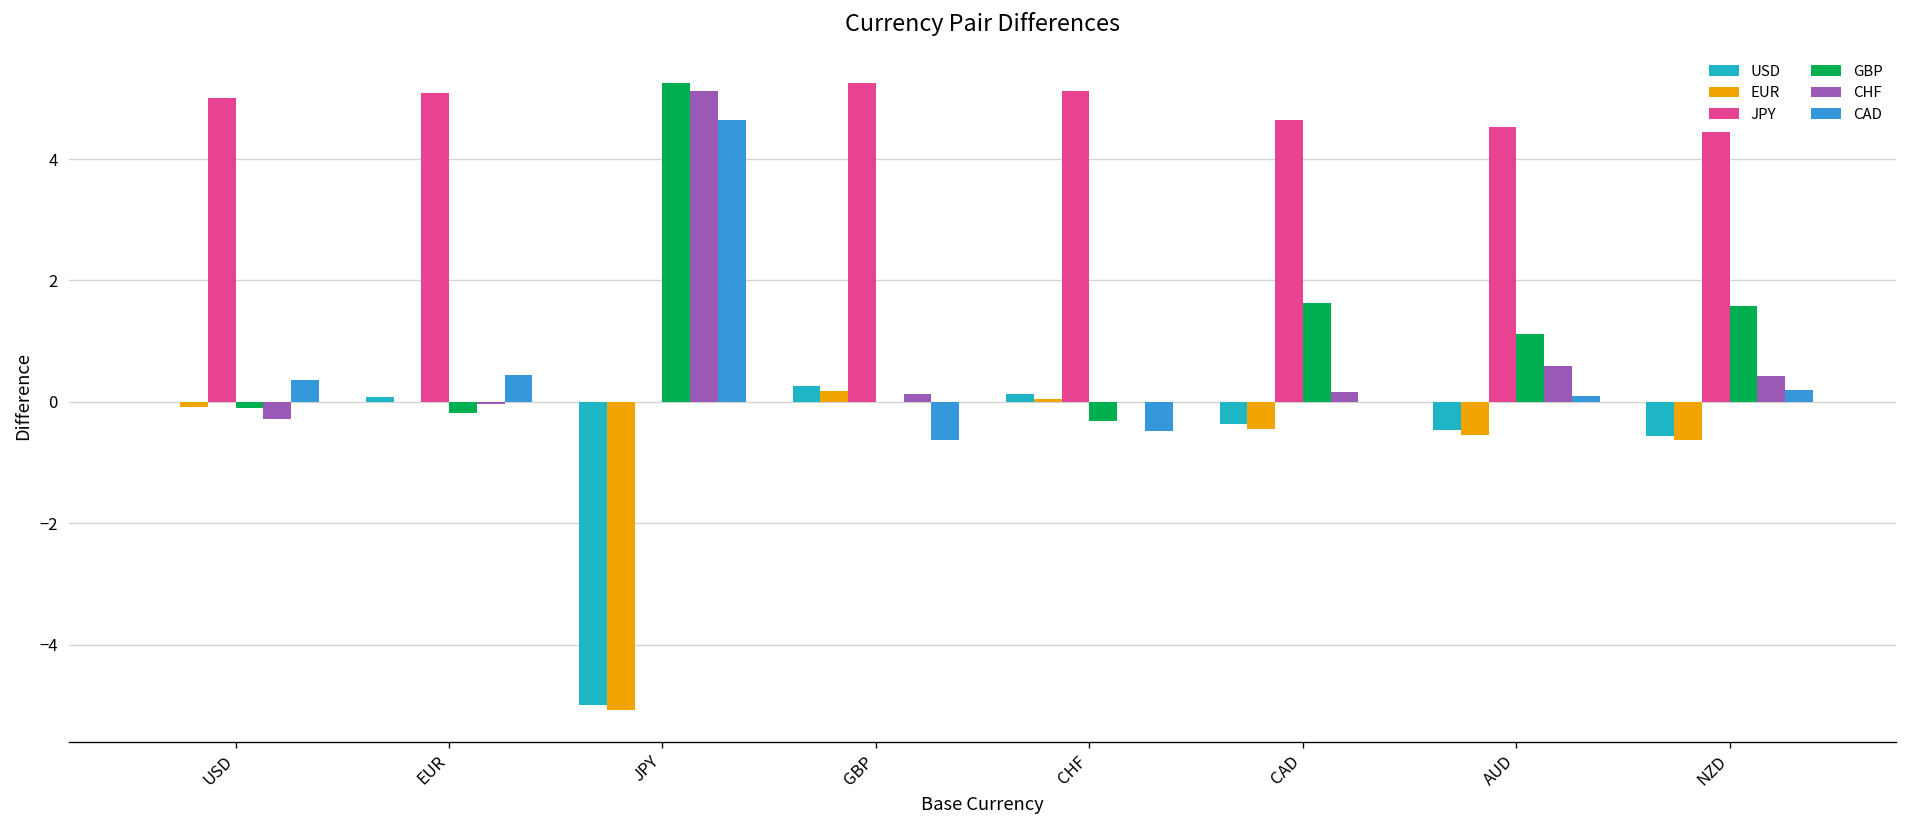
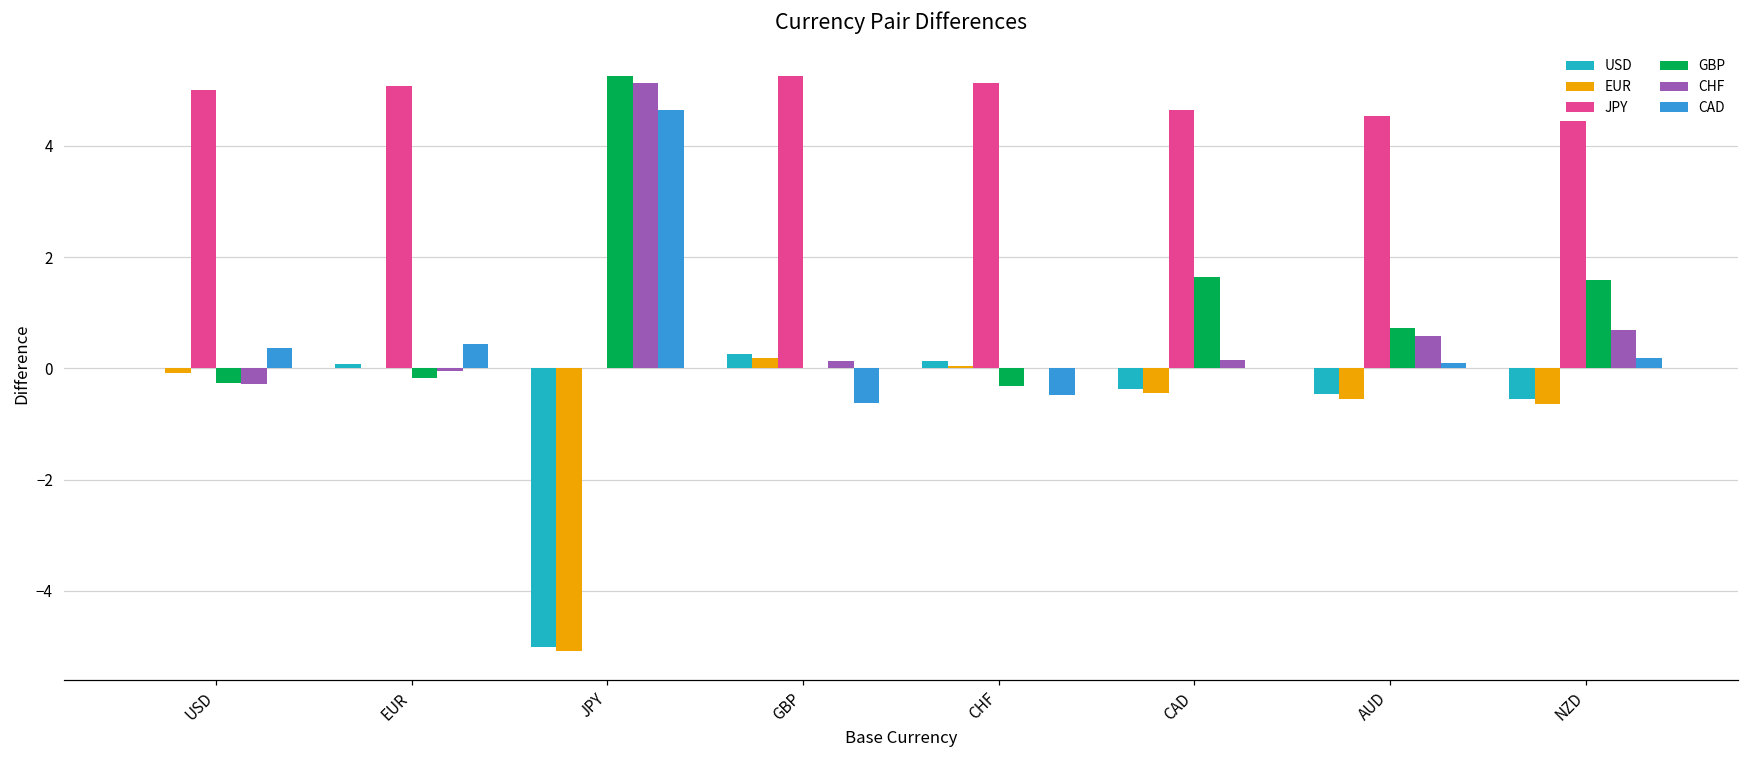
  {
    "EUR": {
      "USD": -0.1,
      "EUR": 0.0,
      "JPY": -5.1,
      "GBP": 0.2,
      "CAD": -0.4,
      "AUD": -0.5,
      "NZD": -0.6
    },
    "JPY": {
      "USD": 5.0,
      "EUR": 5.1,
      "JPY": 0.0,
      "GBP": 5.3,
      "CHF": 5.1,
      "CAD": 4.6,
      "AUD": 4.5,
      "NZD": 4.4
    },
    "GBP": {
-     "USD": -0.1,
+     "USD": -0.3,
      "EUR": -0.2,
      "JPY": 5.3,
      "GBP": 0.0,
      "CHF": -0.3,
      "CAD": 1.6,
-     "AUD": 1.1,
+     "AUD": 0.7,
      "NZD": 1.6
    },
    "CHF": {
      "USD": -0.3,
      "JPY": 5.1,
      "GBP": 0.1,
      "CHF": 0.0,
      "CAD": 0.2,
      "AUD": 0.6,
-     "NZD": 0.4
+     "NZD": 0.7
    }
  }
